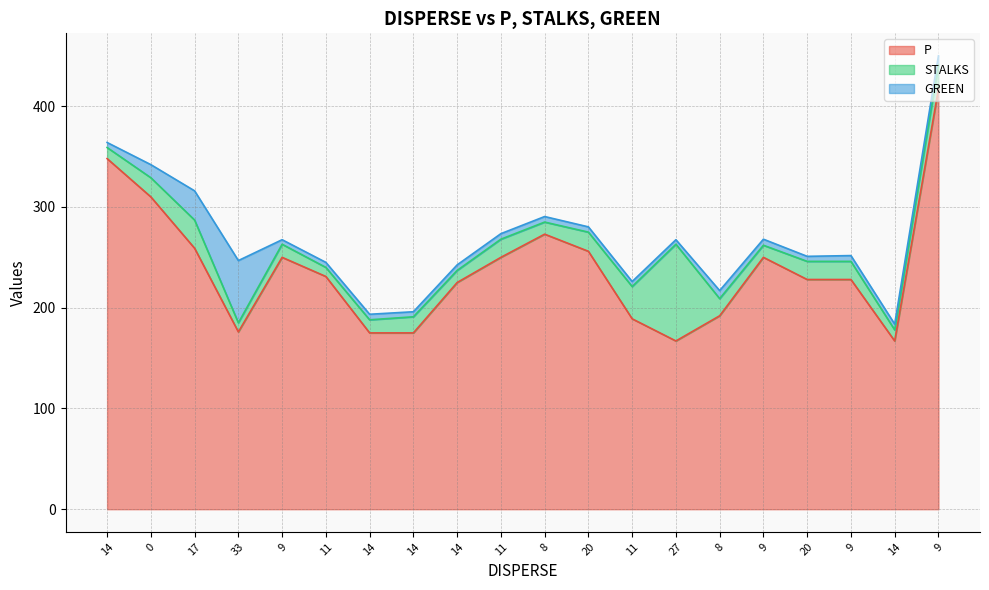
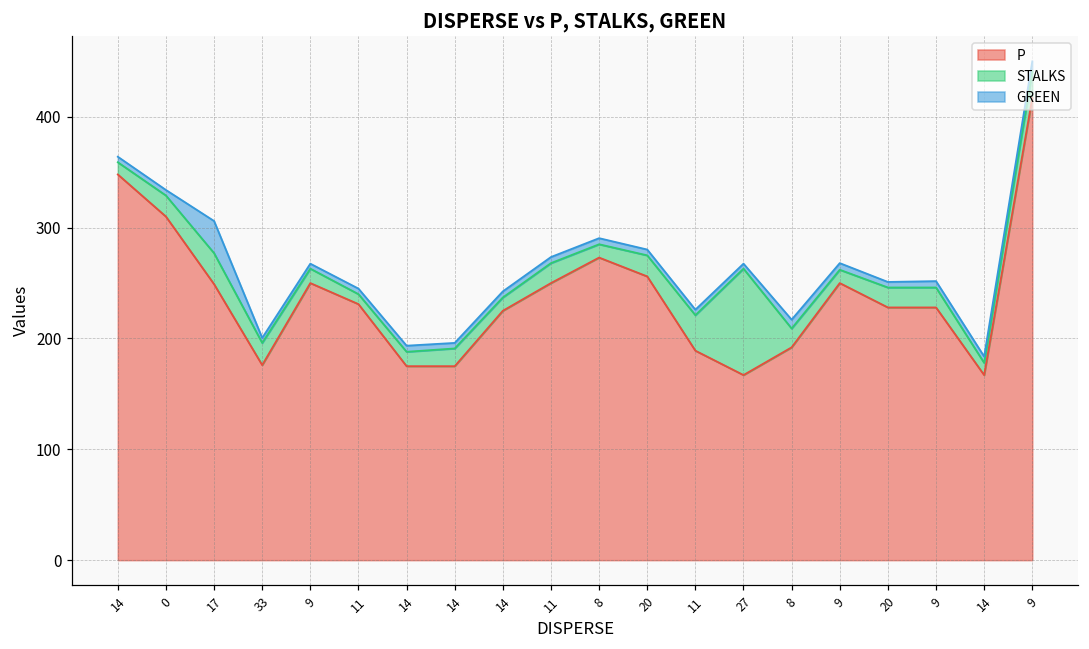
  {
    "P": {
      "0": 310,
-     "17": 259,
+     "17": 249,
      "33": 176,
      "27": 167
    },
    "STALKS": {
      "0": 19,
      "17": 28,
-     "33": 9,
+     "33": 20,
      "27": 96
    },
    "GREEN": {
-     "0": 13,
+     "0": 5,
      "17": 29,
-     "33": 62,
+     "33": 5,
      "27": 5
    }
  }
